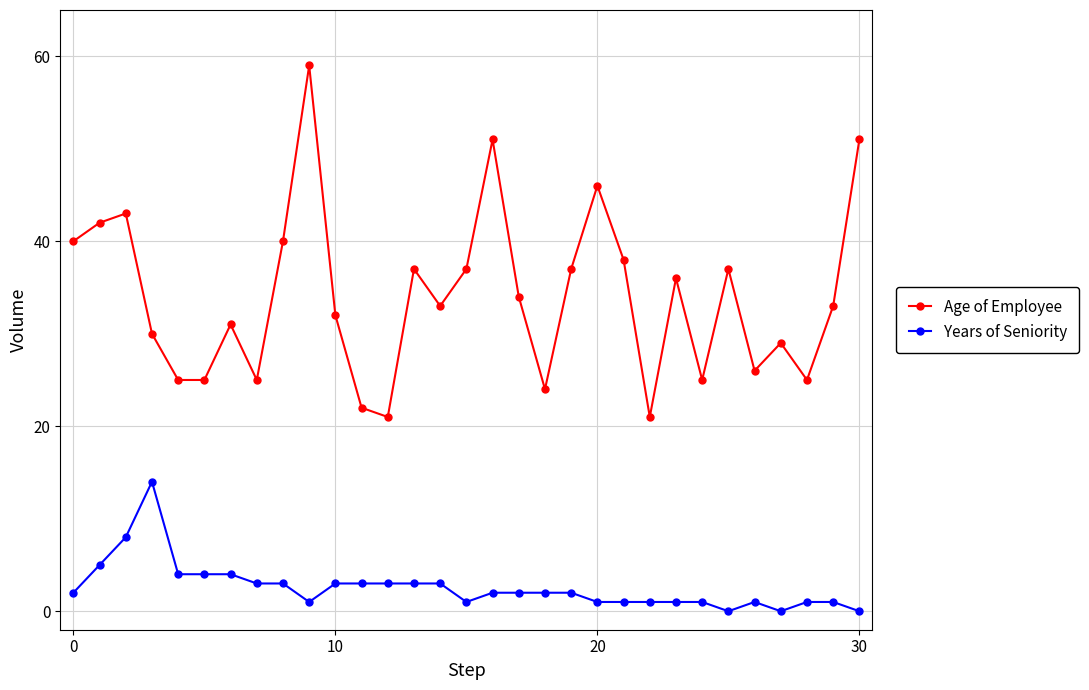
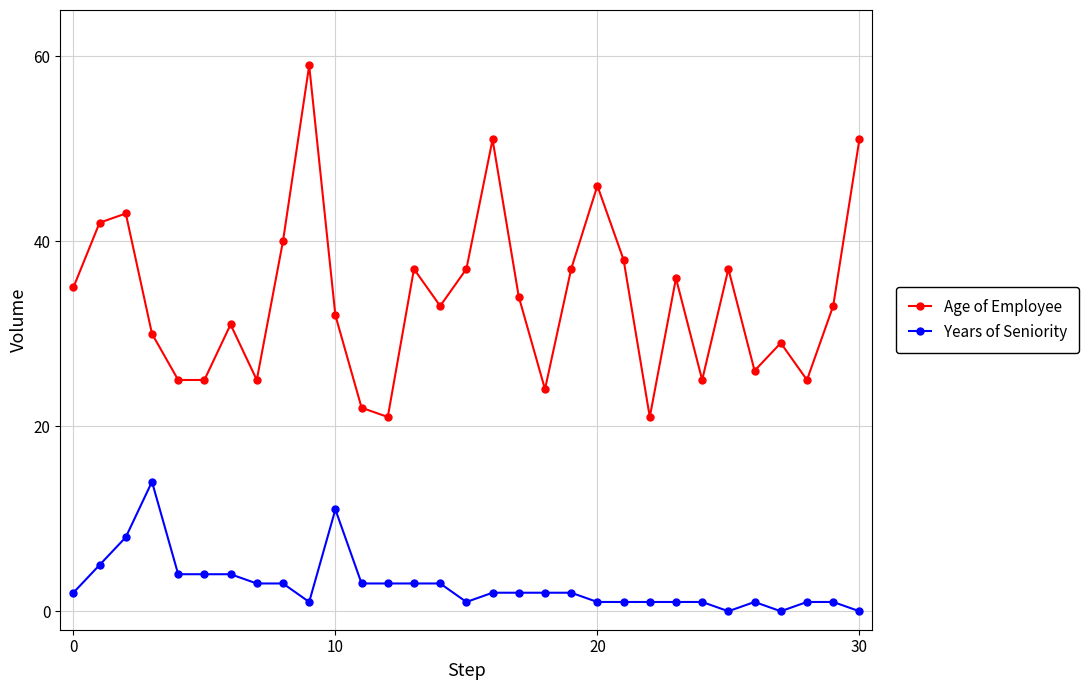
  {
    "Age of Employee": {
-     "0": 40,
+     "0": 35,
      "10": 32,
      "20": 46,
      "30": 51
    },
    "Years of Seniority": {
      "0": 2,
-     "10": 3,
+     "10": 11,
      "20": 1,
      "30": 0
    }
  }
